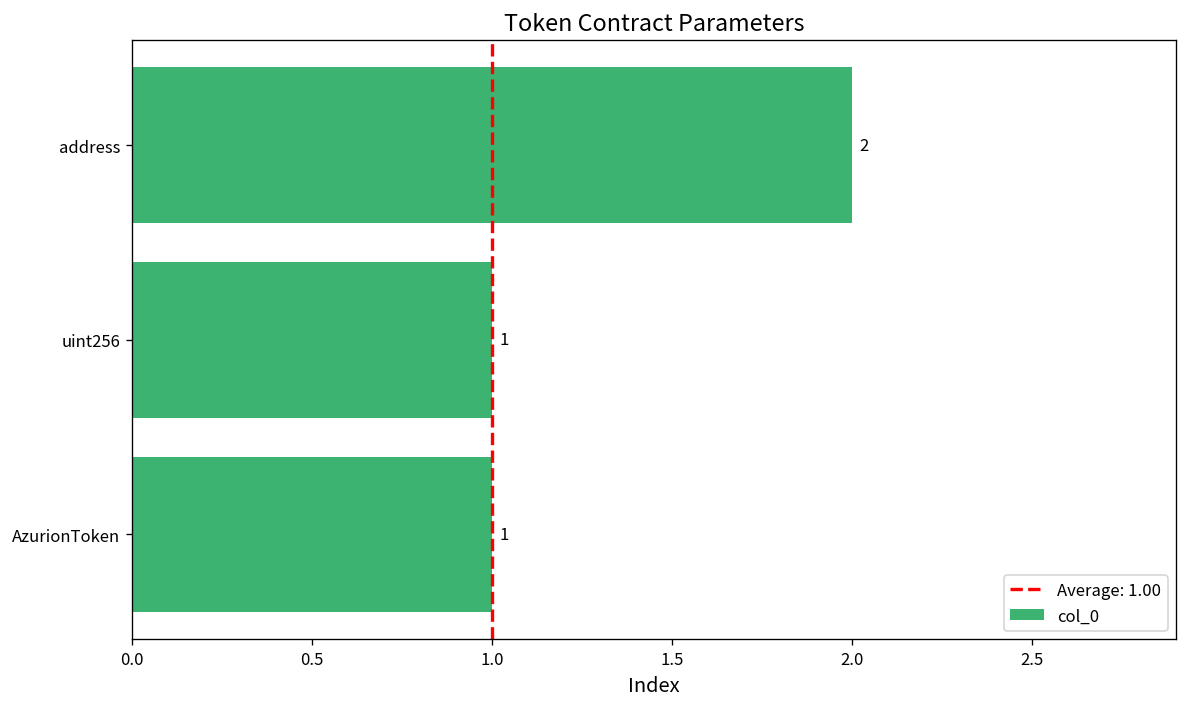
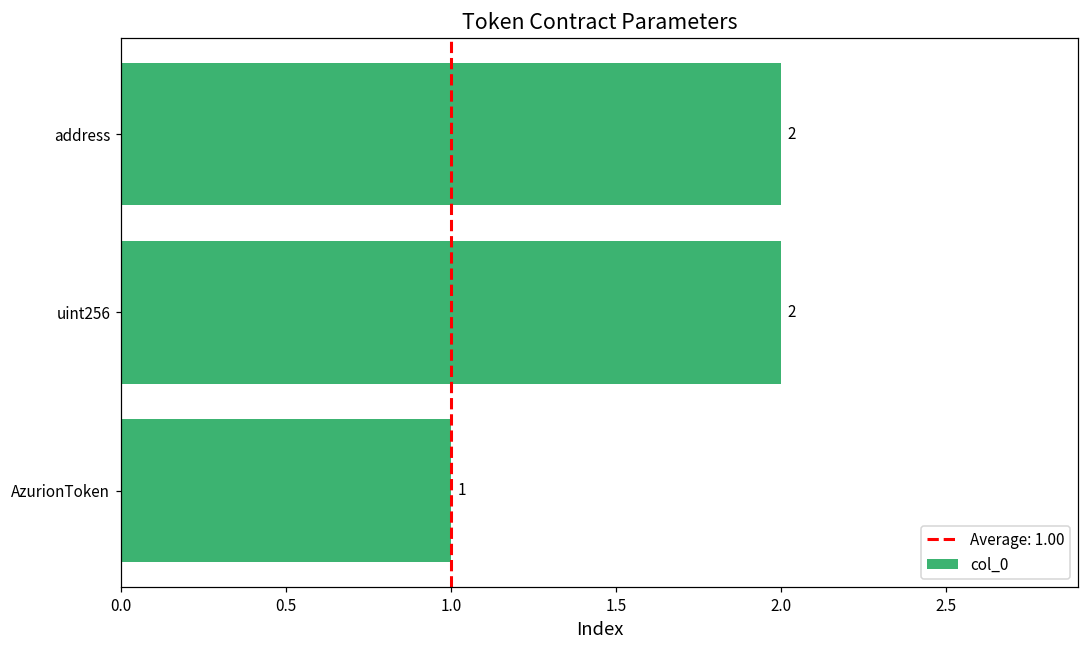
  {
    "address": 2,
-   "uint256": 1,
+   "uint256": 2,
    "AzurionToken": 1
  }
